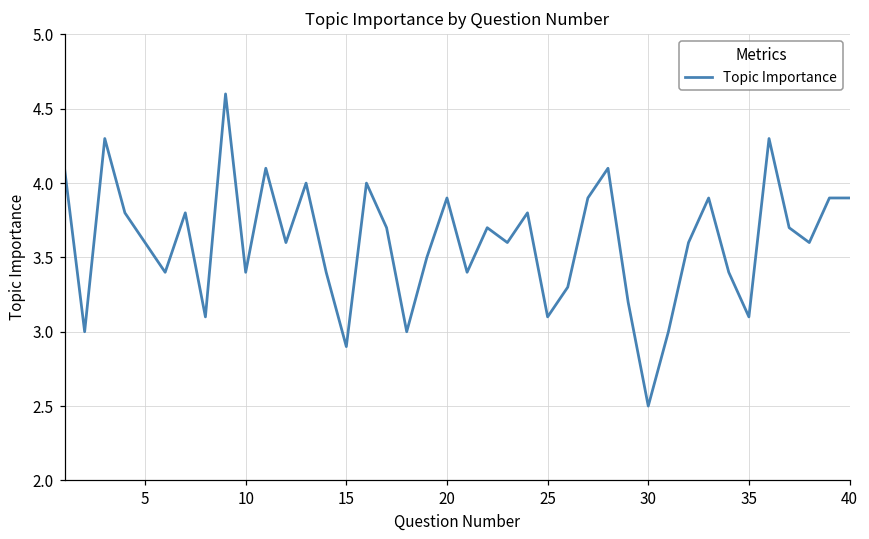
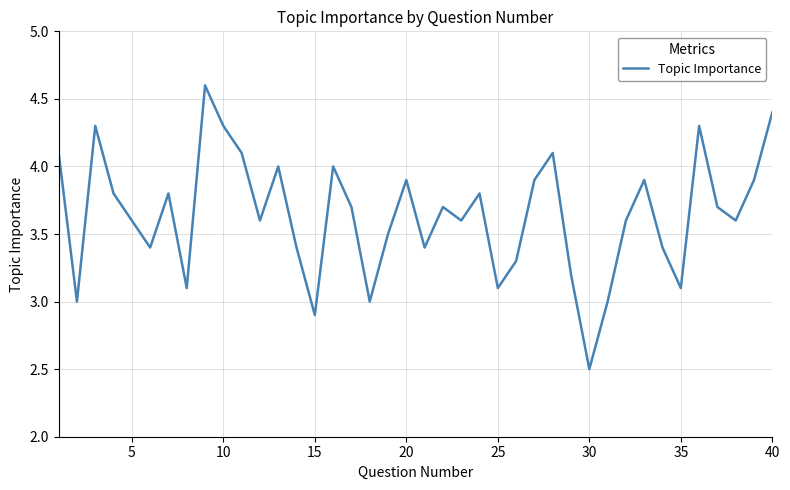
  {
    "5": 3.6,
-   "10": 3.4,
+   "10": 4.3,
    "15": 2.9,
    "20": 3.9,
    "25": 3.1,
    "30": 2.5,
    "35": 3.1,
-   "40": 3.9
+   "40": 4.4
  }
